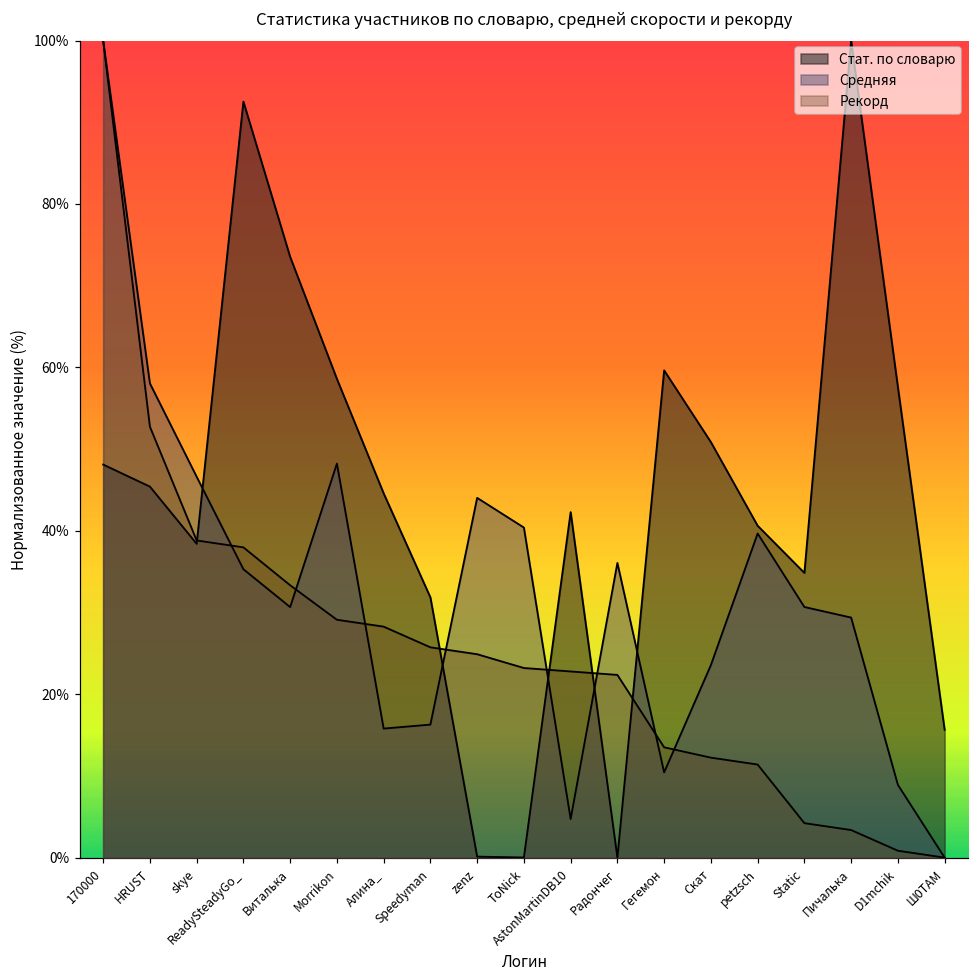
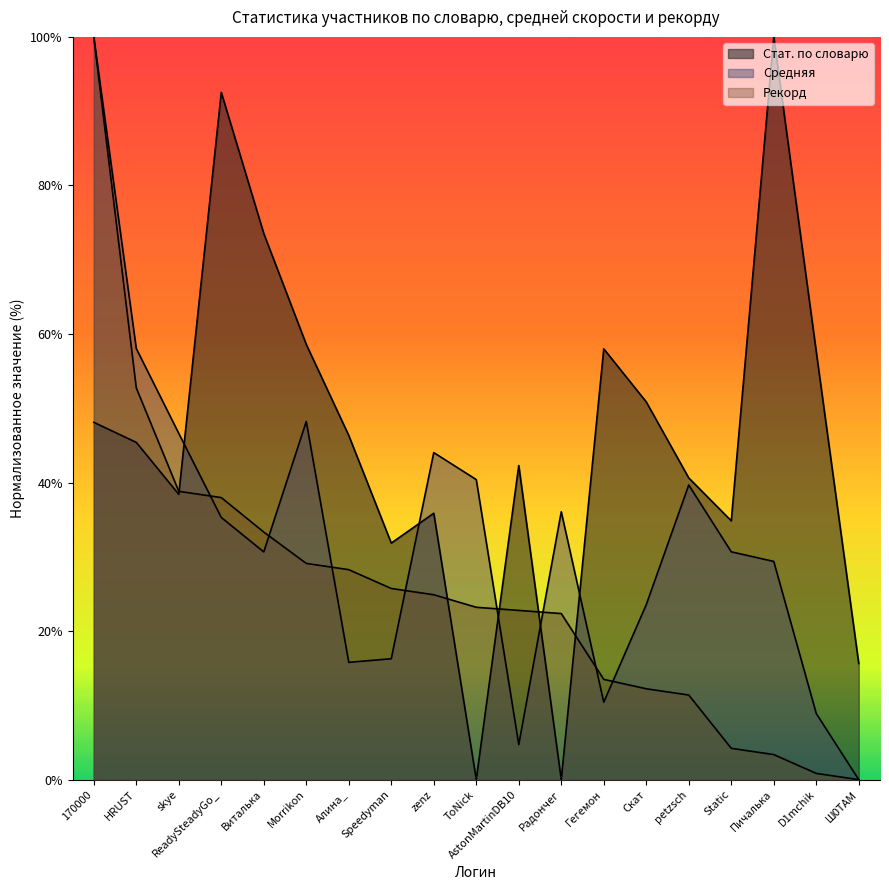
  {
    "Стат. по словарю": {
      "170000": "48%",
      "HRUST": "45%",
      "skye": "38%",
      "ReadySteadyGo_": "93%",
      "Виталька": "74%",
      "Morrikon": "59%",
-     "Алина_": "45%",
+     "Алина_": "46%",
      "Speedyman": "32%",
-     "zenz": "0%",
+     "zenz": "36%",
      "ToNick": "0%",
      "AstonMartinDB10": "42%",
      "Радончег": "0%",
-     "Гегемон": "60%",
+     "Гегемон": "58%",
      "Скат": "51%",
      "petzsch": "41%",
      "Static": "35%",
      "Пичалька": "100%",
      "D1mchik": "58%",
      "Ш0ТАМ": "16%"
    }
  }
